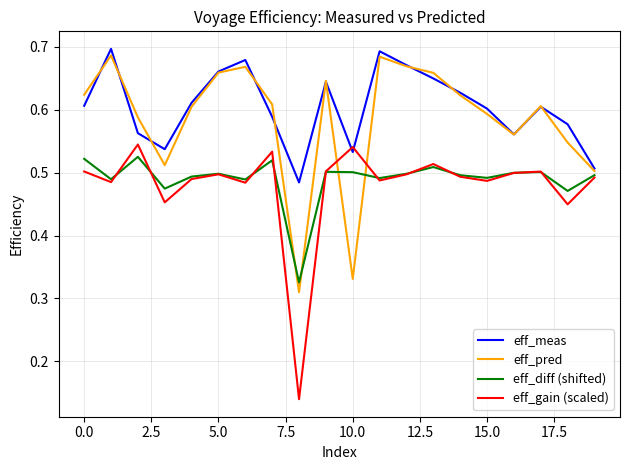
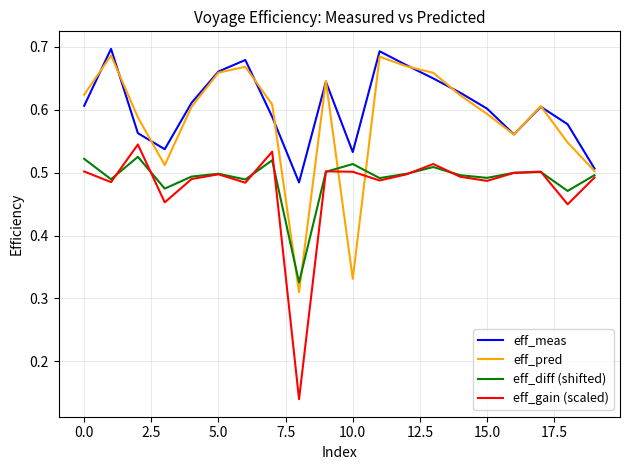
  {
    "eff_meas": {
      "0.0": 0.61,
      "10.0": 0.53,
      "15.0": 0.60
    },
    "eff_pred": {
      "0.0": 0.62,
      "10.0": 0.33,
      "15.0": 0.59
    },
    "eff_diff (shifted)": {
      "0.0": 0.52,
-     "10.0": 0.50,
+     "10.0": 0.51,
      "15.0": 0.49
    },
    "eff_gain (scaled)": {
      "0.0": 0.50,
-     "10.0": 0.54,
+     "10.0": 0.50,
      "15.0": 0.49
    }
  }
